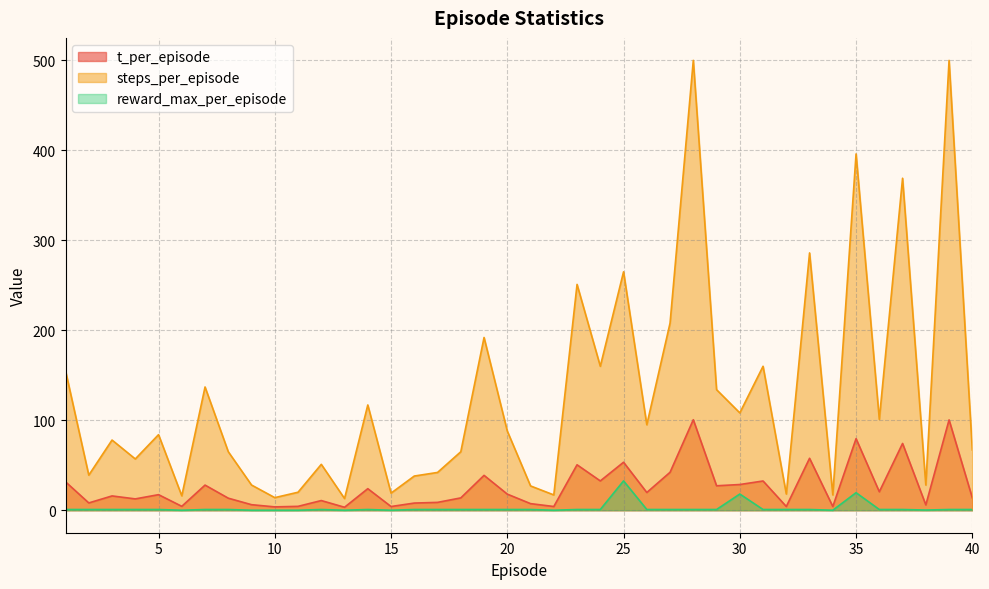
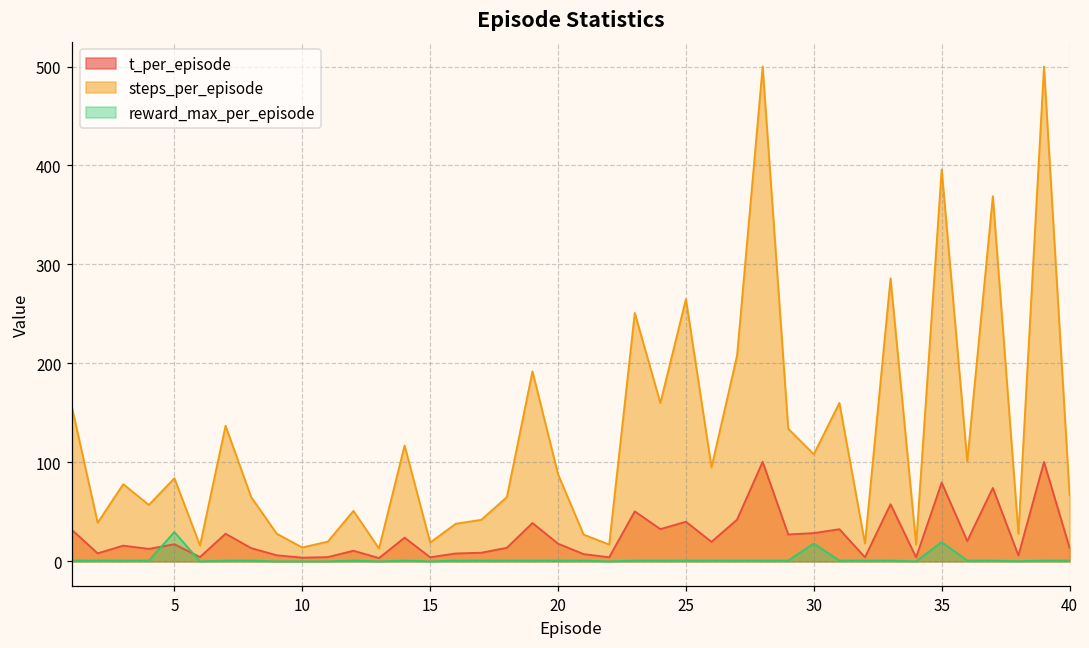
  {
    "t_per_episode": {
      "5": 20,
      "10": 0,
      "15": 0,
      "20": 20,
-     "25": 50,
+     "25": 40,
      "30": 30,
      "35": 80,
      "40": 10
    },
    "steps_per_episode": {
      "5": 80,
      "10": 10,
      "15": 20,
      "20": 90,
      "25": 270,
      "30": 110,
      "35": 400,
      "40": 70
    },
    "reward_max_per_episode": {
-     "5": 0,
+     "5": 30,
      "10": 0,
      "15": 0,
      "20": 0,
-     "25": 30,
+     "25": 0,
      "30": 20,
      "35": 20,
      "40": 0
    }
  }
